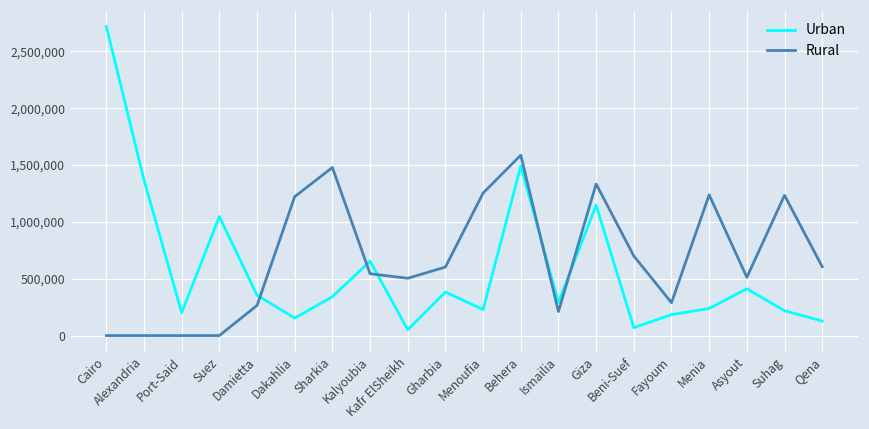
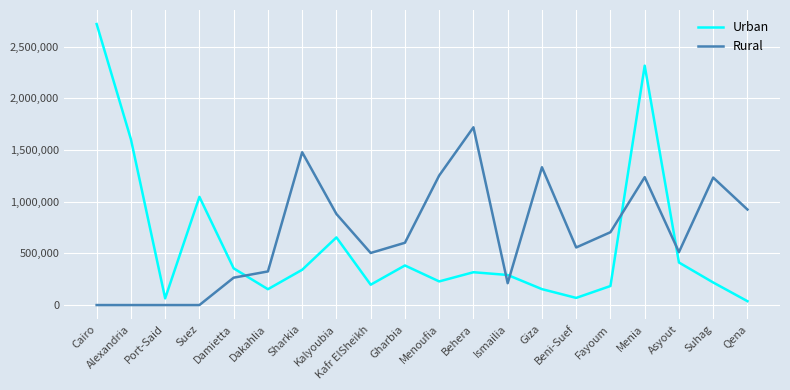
  {
    "Urban": {
      "Cairo": "2,720,000",
-     "Alexandria": "1,370,000",
-     "Port-Said": "200,000",
+     "Alexandria": "1,600,000",
+     "Port-Said": "60,000",
      "Suez": "1,050,000",
      "Damietta": "350,000",
      "Dakahlia": "150,000",
      "Sharkia": "340,000",
      "Kalyoubia": "650,000",
-     "Kafr ElSheikh": "50,000",
+     "Kafr ElSheikh": "200,000",
      "Gharbia": "380,000",
      "Menoufia": "230,000",
-     "Behera": "1,490,000",
+     "Behera": "320,000",
      "Ismailia": "290,000",
-     "Giza": "1,150,000",
+     "Giza": "150,000",
      "Beni-Suef": "70,000",
      "Fayoum": "180,000",
-     "Menia": "240,000",
+     "Menia": "2,320,000",
      "Asyout": "410,000",
      "Suhag": "220,000",
-     "Qena": "130,000"
+     "Qena": "40,000"
    },
    "Rural": {
      "Cairo": "0",
      "Alexandria": "0",
      "Port-Said": "0",
      "Suez": "0",
      "Damietta": "260,000",
-     "Dakahlia": "1,220,000",
+     "Dakahlia": "330,000",
      "Sharkia": "1,480,000",
-     "Kalyoubia": "540,000",
+     "Kalyoubia": "880,000",
      "Kafr ElSheikh": "500,000",
      "Gharbia": "600,000",
      "Menoufia": "1,250,000",
-     "Behera": "1,590,000",
+     "Behera": "1,720,000",
      "Ismailia": "210,000",
      "Giza": "1,330,000",
-     "Beni-Suef": "700,000",
-     "Fayoum": "290,000",
+     "Beni-Suef": "560,000",
+     "Fayoum": "700,000",
      "Menia": "1,240,000",
      "Asyout": "510,000",
      "Suhag": "1,230,000",
-     "Qena": "610,000"
+     "Qena": "920,000"
    }
  }
